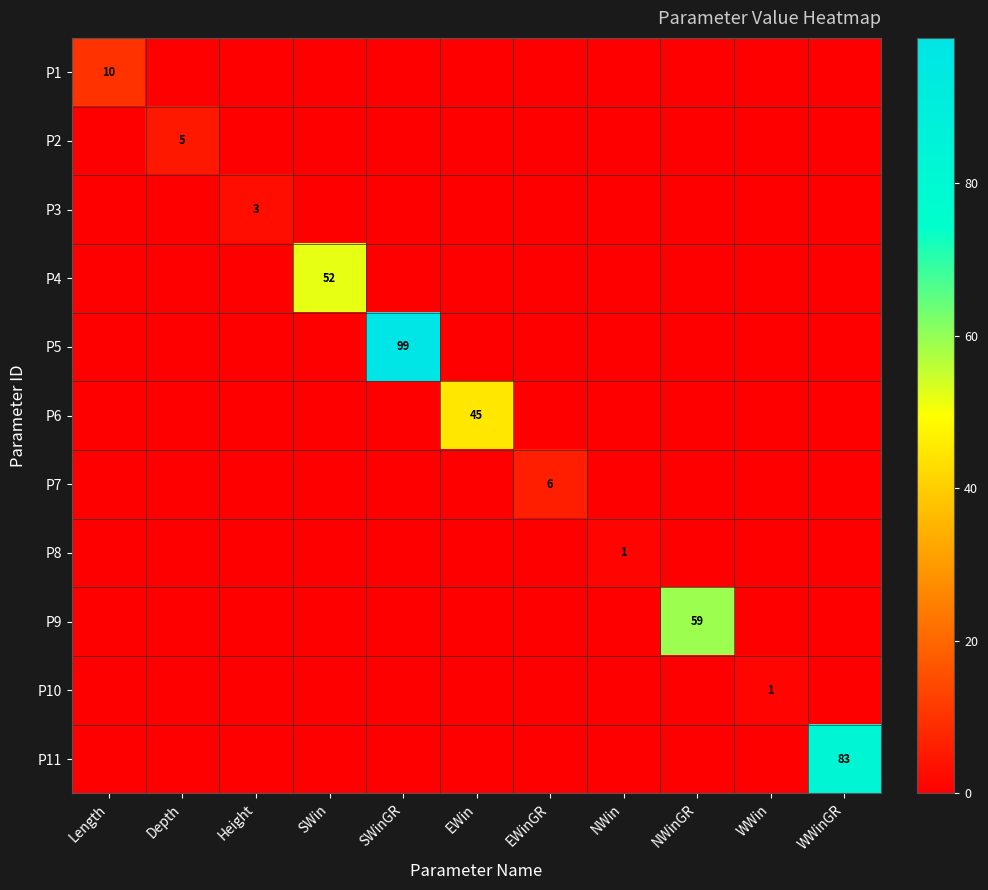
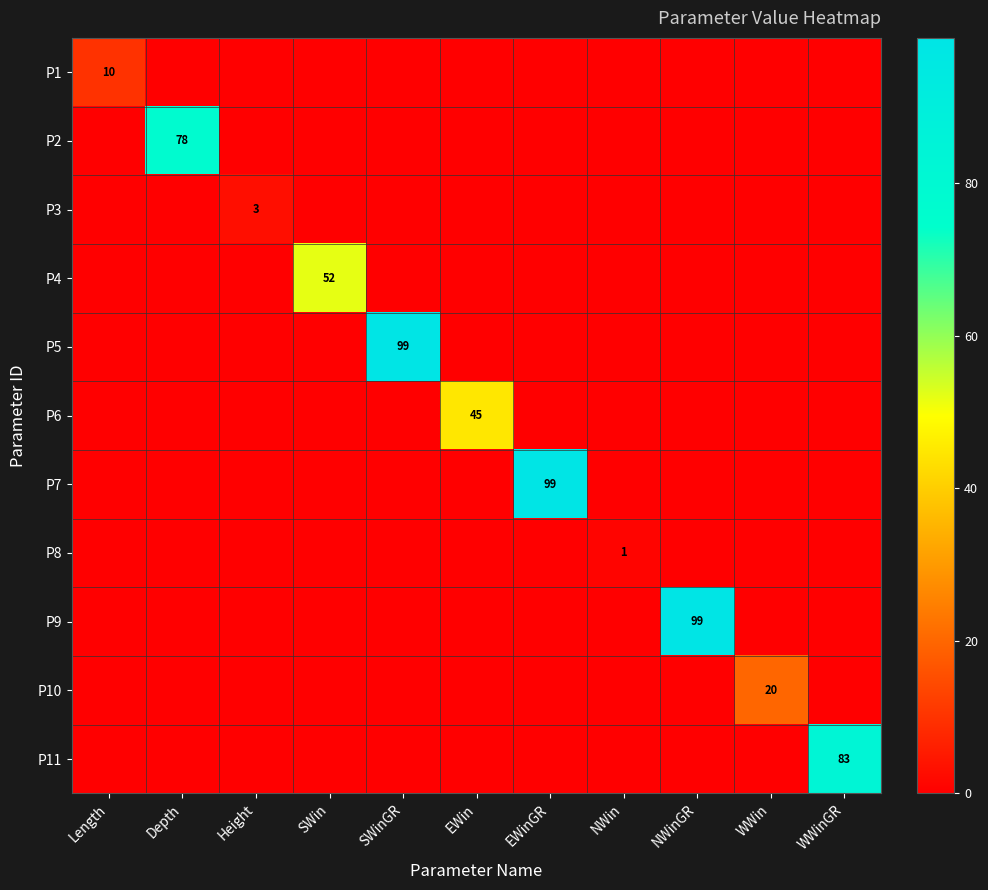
  {
    "P1": {
      "Length": 10
    },
    "P2": {
-     "Depth": 5
+     "Depth": 78
    },
    "P3": {
      "Height": 3
    },
    "P4": {
      "SWin": 52
    },
    "P5": {
      "SWinGR": 99
    },
    "P6": {
      "EWin": 45
    },
    "P7": {
-     "EWinGR": 6
+     "EWinGR": 99
    },
    "P8": {
      "NWin": 1
    },
    "P9": {
-     "NWinGR": 59
+     "NWinGR": 99
    },
    "P10": {
-     "WWin": 1
+     "WWin": 20
    },
    "P11": {
      "WWinGR": 83
    }
  }
